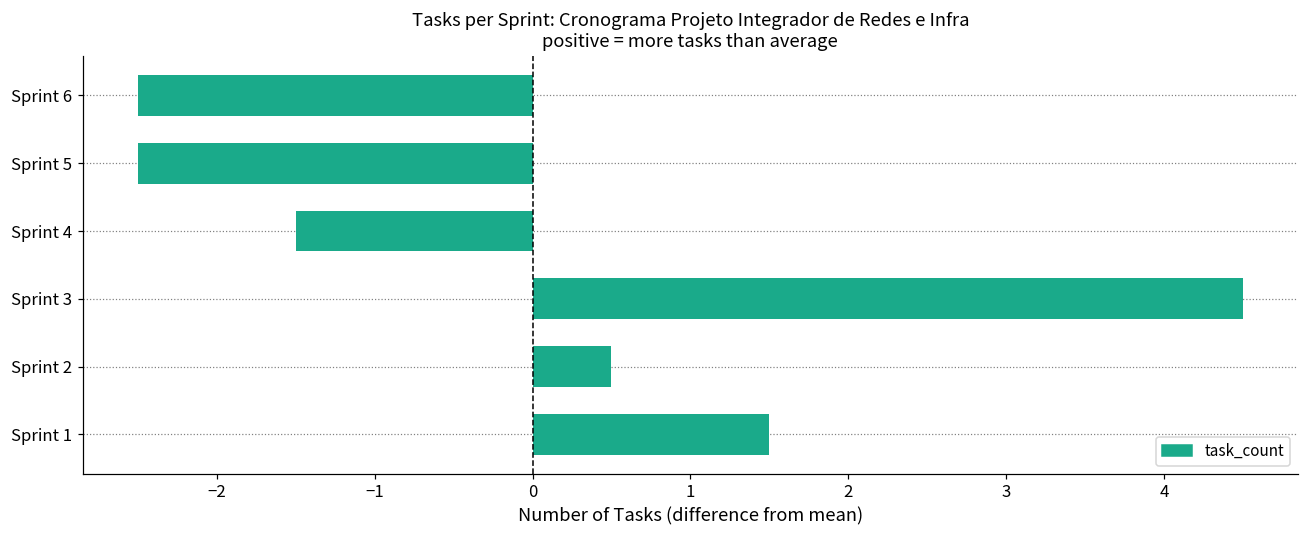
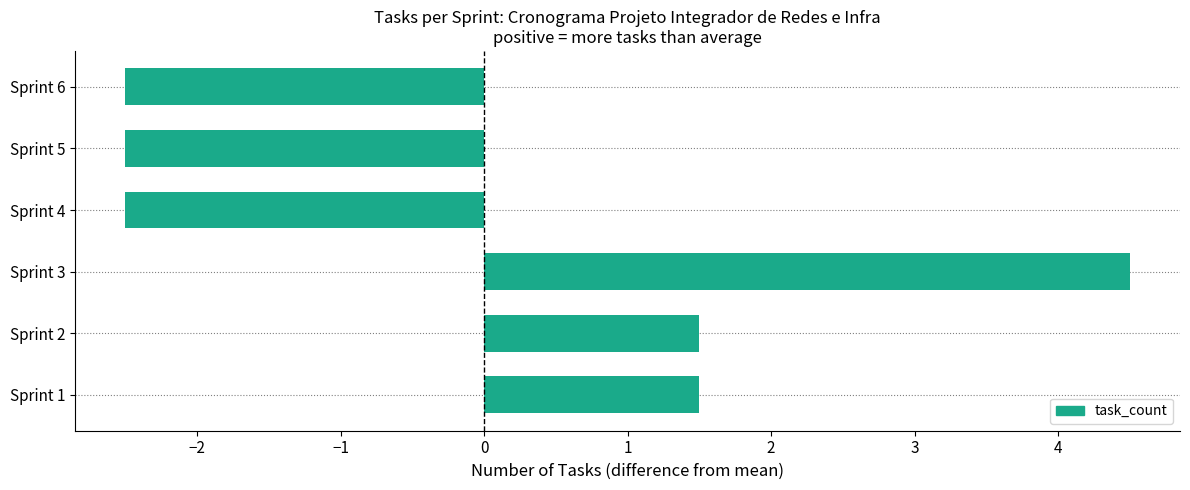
  {
    "Sprint 6": -2.50,
    "Sprint 5": -2.50,
-   "Sprint 4": -1.50,
+   "Sprint 4": -2.50,
    "Sprint 3": 4.50,
-   "Sprint 2": 0.50,
+   "Sprint 2": 1.50,
    "Sprint 1": 1.50
  }
